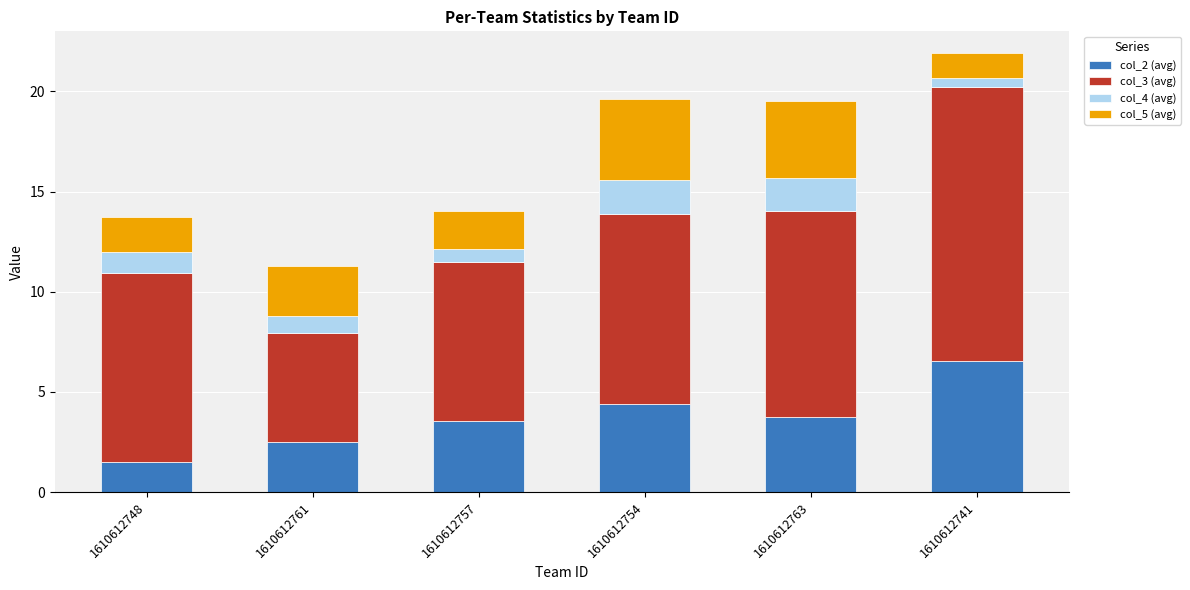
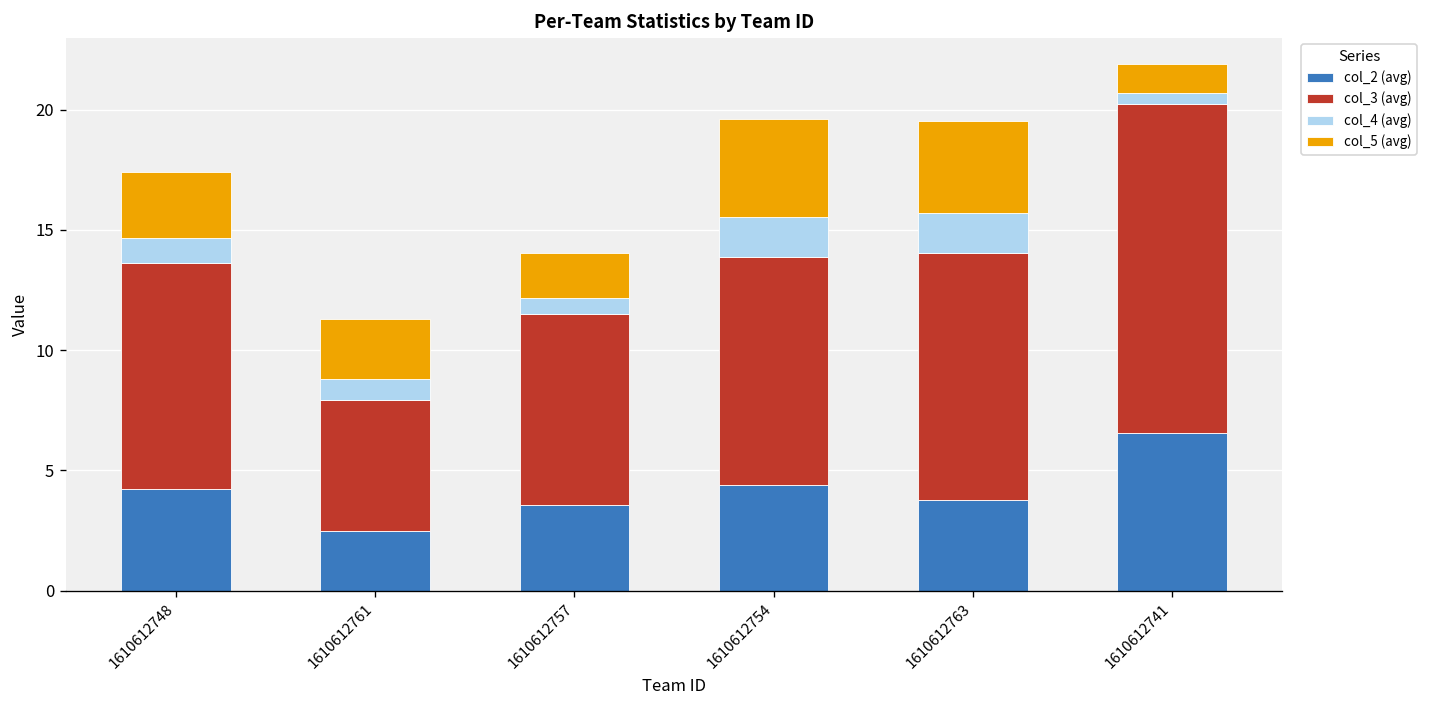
  {
    "col_2 (avg)": {
-     "1610612748": 1.5,
+     "1610612748": 4.2,
      "1610612761": 2.5,
      "1610612757": 3.5,
      "1610612754": 4.4,
      "1610612763": 3.8,
      "1610612741": 6.5
    },
    "col_3 (avg)": {
      "1610612748": 9.4,
      "1610612761": 5.4,
      "1610612757": 8.0,
      "1610612754": 9.5,
      "1610612763": 10.3,
      "1610612741": 13.7
    },
    "col_4 (avg)": {
      "1610612748": 1.1,
      "1610612761": 0.9,
      "1610612757": 0.6,
      "1610612754": 1.7,
      "1610612763": 1.7,
      "1610612741": 0.5
    },
    "col_5 (avg)": {
-     "1610612748": 1.8,
+     "1610612748": 2.7,
      "1610612761": 2.5,
      "1610612757": 1.9,
      "1610612754": 4.1,
      "1610612763": 3.8,
      "1610612741": 1.2
    }
  }
